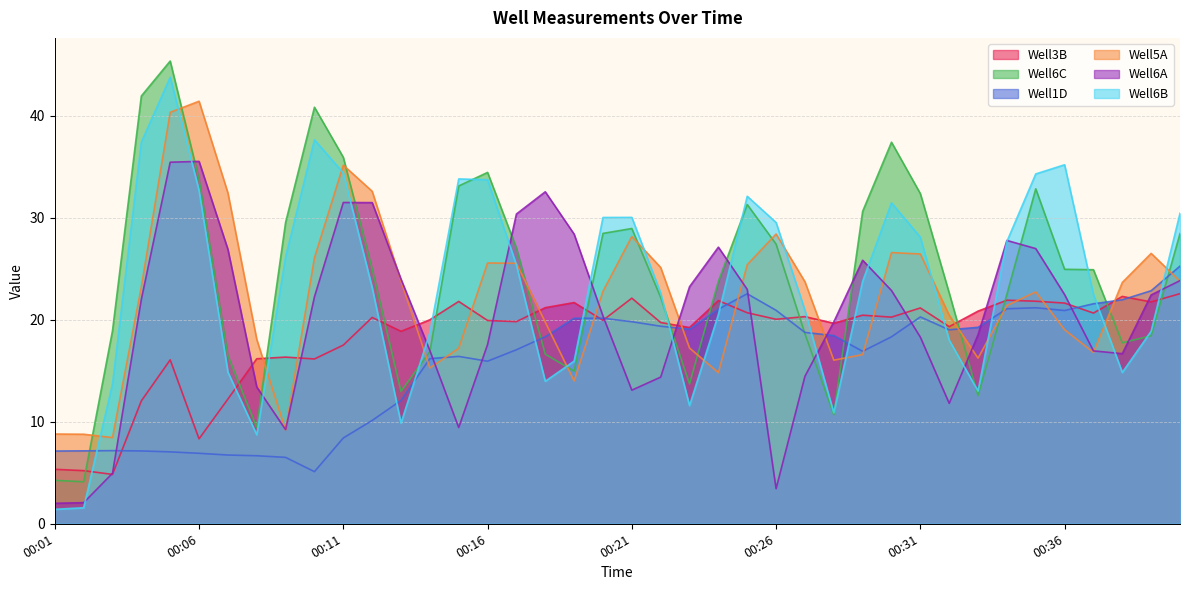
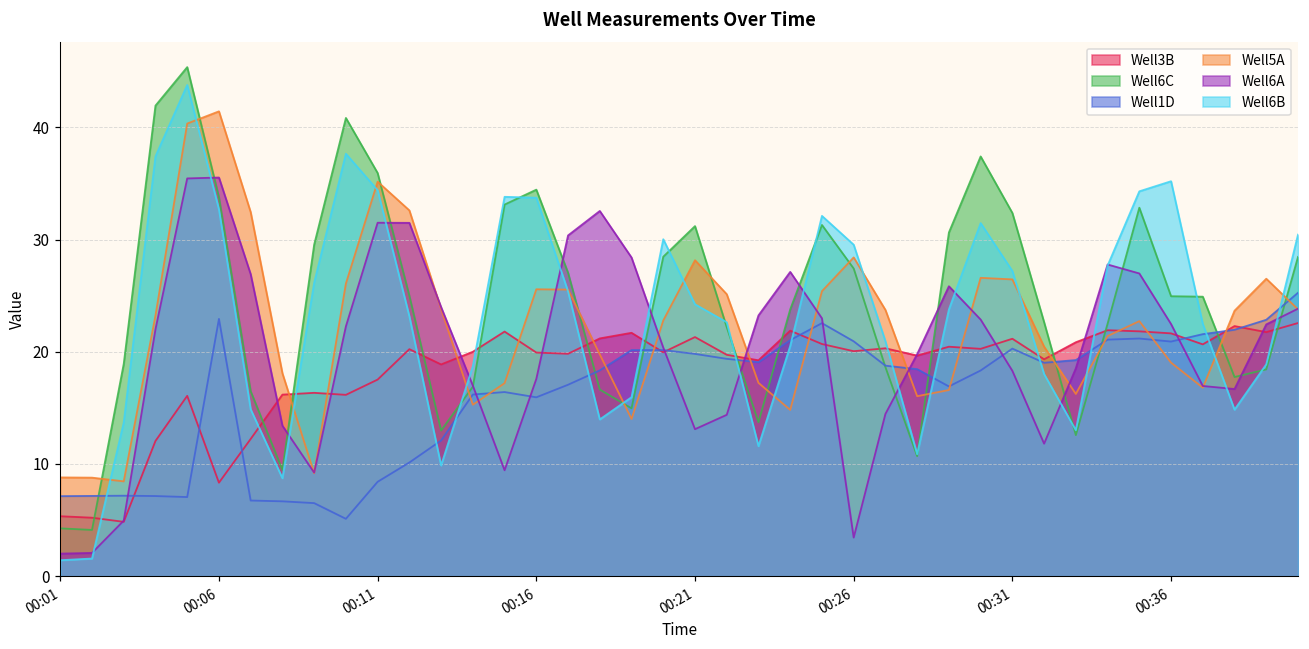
  {
    "Well3B": {
      "00:01": 5.3,
      "00:06": 8.3,
      "00:11": 17.5,
      "00:16": 19.9,
-     "00:21": 22.1,
+     "00:21": 21.3,
      "00:26": 20.1,
      "00:31": 21.2,
      "00:36": 21.6
    },
    "Well6C": {
      "00:01": 4.3,
      "00:06": 33.8,
      "00:11": 35.9,
      "00:16": 34.5,
-     "00:21": 29.0,
+     "00:21": 31.2,
      "00:26": 27.4,
      "00:31": 32.4,
      "00:36": 25.0
    },
    "Well1D": {
      "00:01": 7.1,
-     "00:06": 6.9,
+     "00:06": 22.9,
      "00:11": 8.4,
      "00:16": 15.9,
      "00:21": 19.8,
      "00:26": 20.9,
      "00:31": 20.3,
      "00:36": 20.9
    },
    "Well5A": {
      "00:01": 8.8,
      "00:06": 41.4,
      "00:11": 35.2,
      "00:16": 25.6,
      "00:21": 28.2,
      "00:26": 28.4,
      "00:31": 26.5,
      "00:36": 19.0
    },
    "Well6A": {
      "00:01": 2.0,
      "00:06": 35.5,
      "00:11": 31.5,
      "00:16": 17.6,
      "00:21": 13.1,
      "00:26": 3.4,
      "00:31": 18.3,
      "00:36": 22.5
    },
    "Well6B": {
      "00:01": 1.4,
      "00:06": 32.7,
      "00:11": 34.4,
      "00:16": 33.7,
-     "00:21": 30.0,
+     "00:21": 24.2,
      "00:26": 29.5,
-     "00:31": 28.1,
+     "00:31": 27.2,
      "00:36": 35.2
    }
  }
